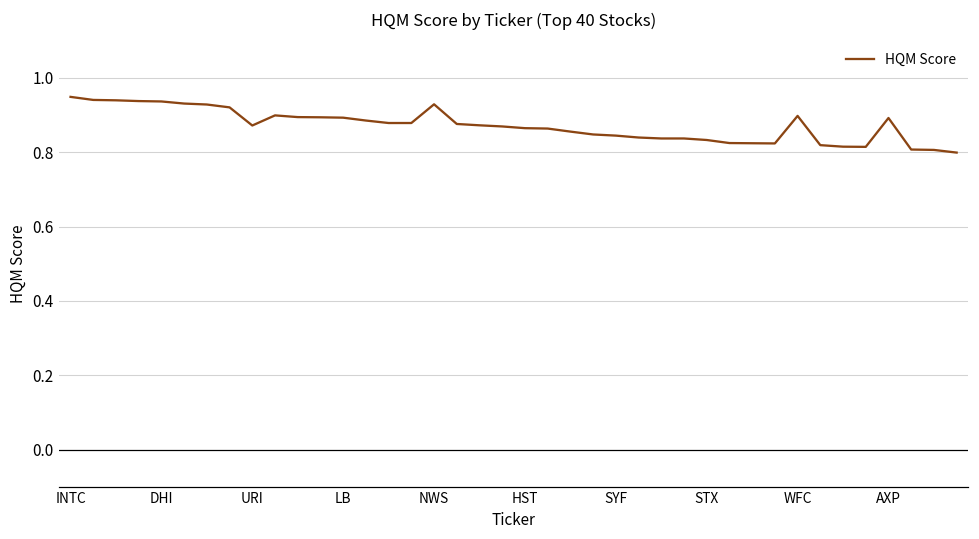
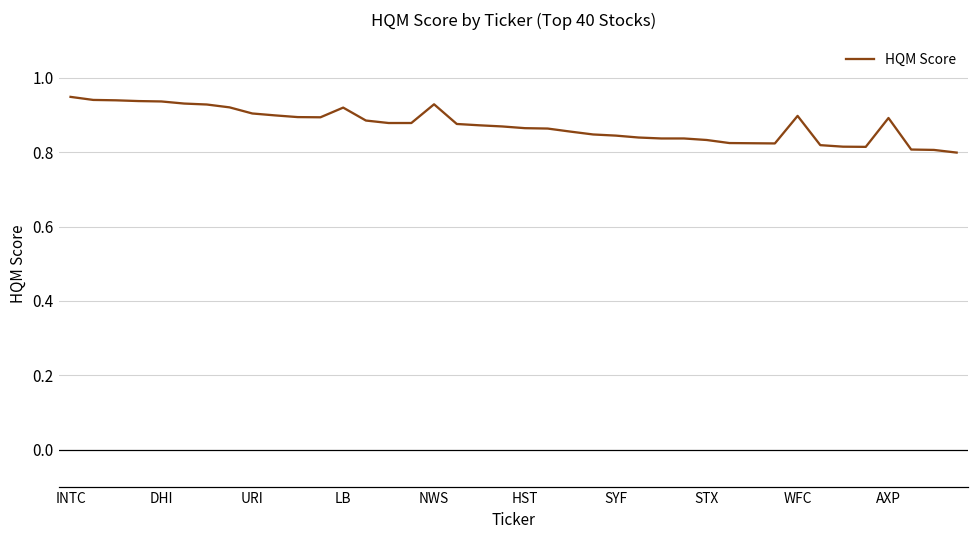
  {
    "INTC": 0.95,
    "DHI": 0.94,
-   "URI": 0.87,
-   "LB": 0.89,
+   "URI": 0.90,
+   "LB": 0.92,
    "NWS": 0.93,
    "HST": 0.86,
    "SYF": 0.84,
    "STX": 0.83,
    "WFC": 0.90,
    "AXP": 0.89
  }
